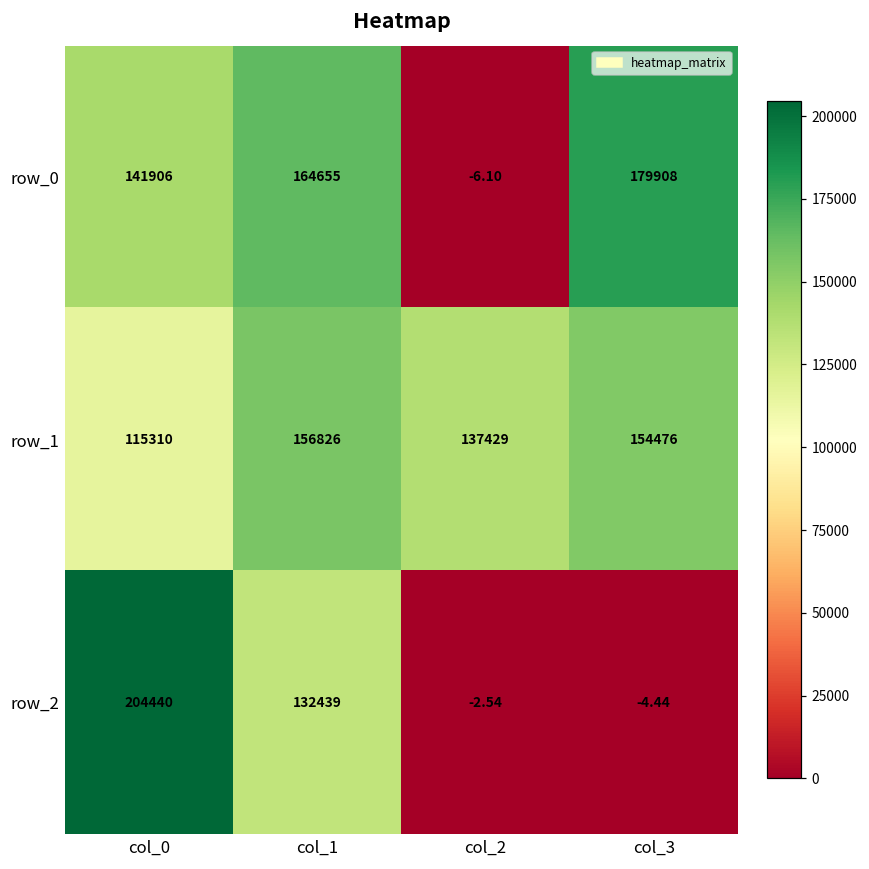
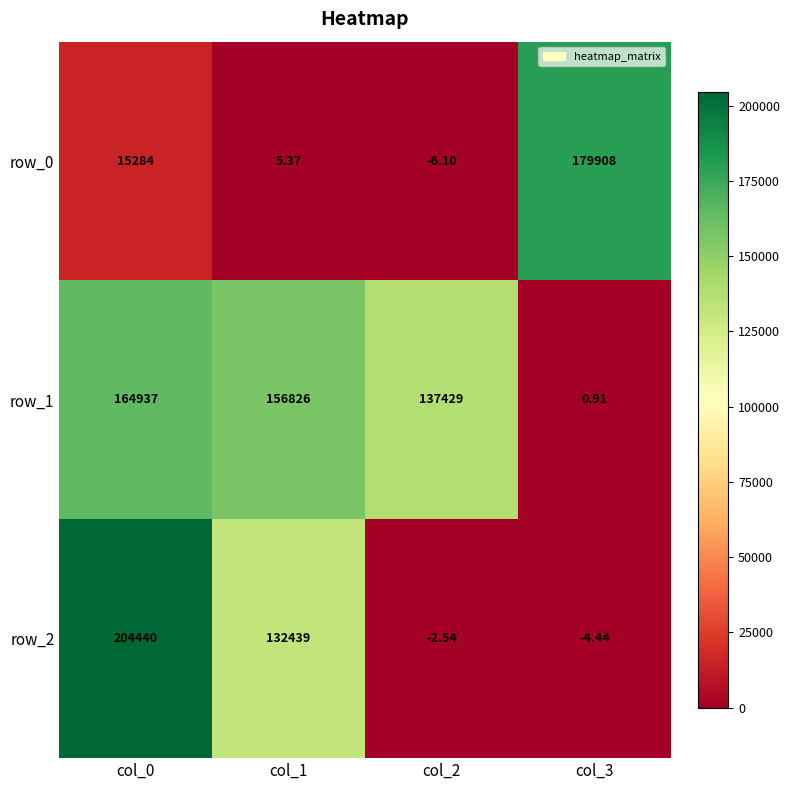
  {
    "row_0": {
-     "col_0": 141906,
-     "col_1": 164655,
+     "col_0": 15284,
+     "col_1": 5.37,
      "col_2": -6.10,
      "col_3": 179908
    },
    "row_1": {
-     "col_0": 115310,
+     "col_0": 164937,
      "col_1": 156826,
      "col_2": 137429,
-     "col_3": 154476
+     "col_3": 0.91
    },
    "row_2": {
      "col_0": 204440,
      "col_1": 132439,
      "col_2": -2.54,
      "col_3": -4.44
    }
  }
